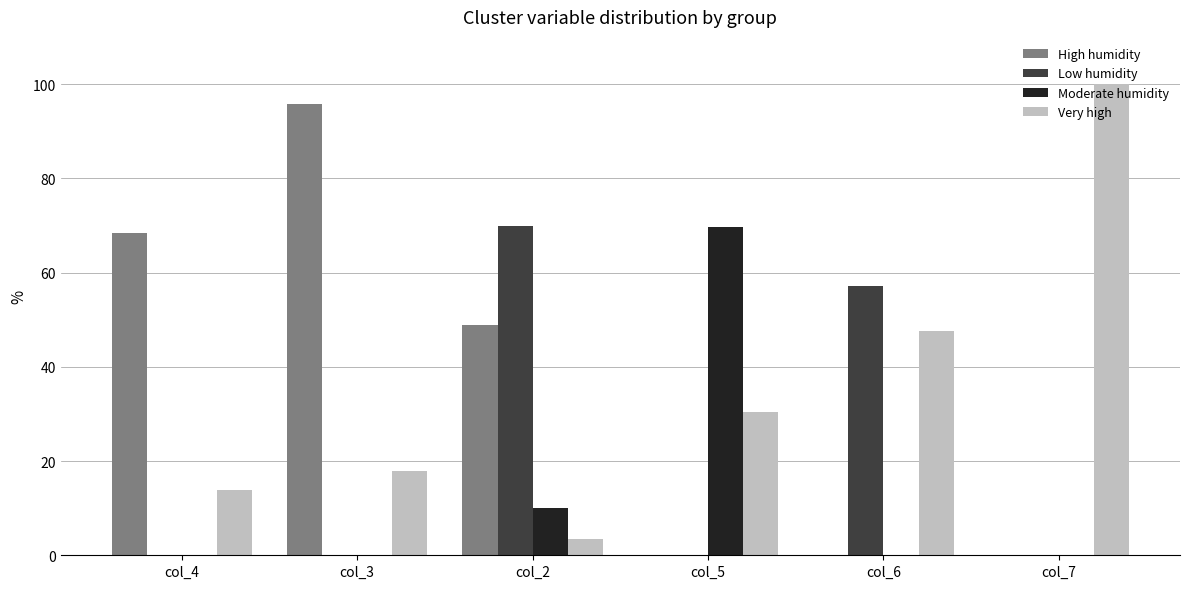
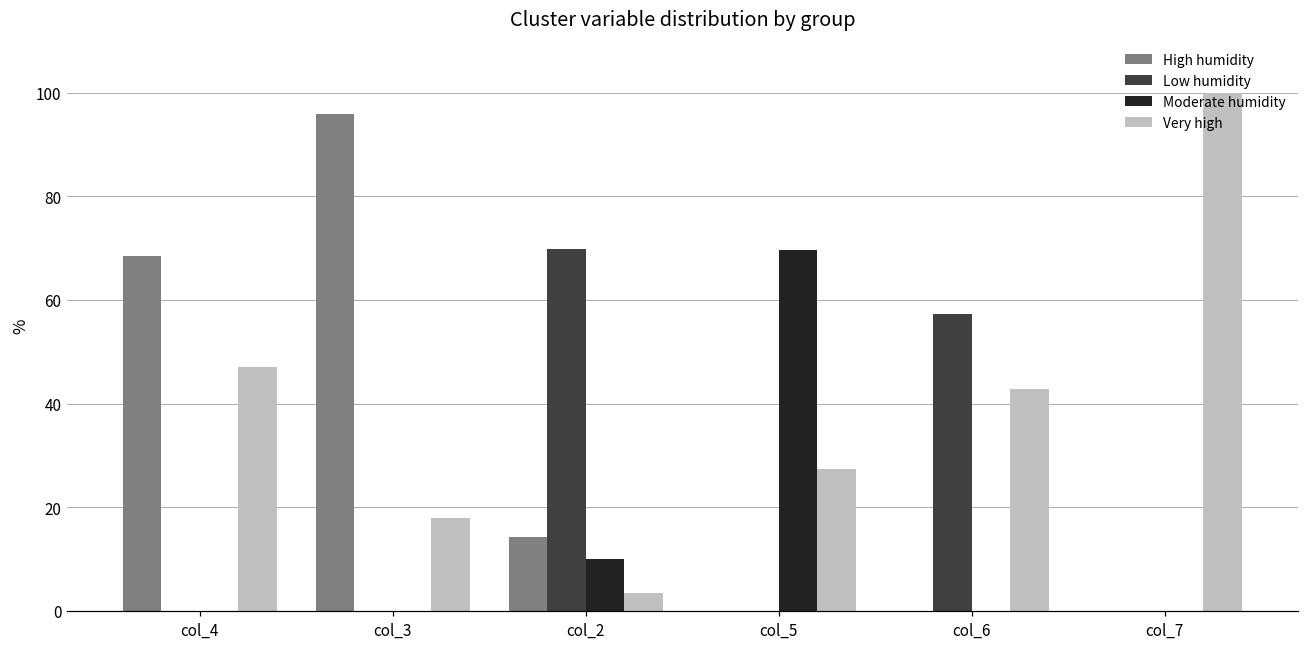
  {
    "High humidity": {
      "col_4": 68,
      "col_3": 96,
-     "col_2": 49,
+     "col_2": 14,
      "col_5": 0,
      "col_6": 0,
      "col_7": 0
    },
    "Very high": {
-     "col_4": 14,
+     "col_4": 47,
      "col_3": 18,
      "col_2": 3,
-     "col_5": 30,
-     "col_6": 48,
+     "col_5": 27,
+     "col_6": 43,
      "col_7": 100
    }
  }
